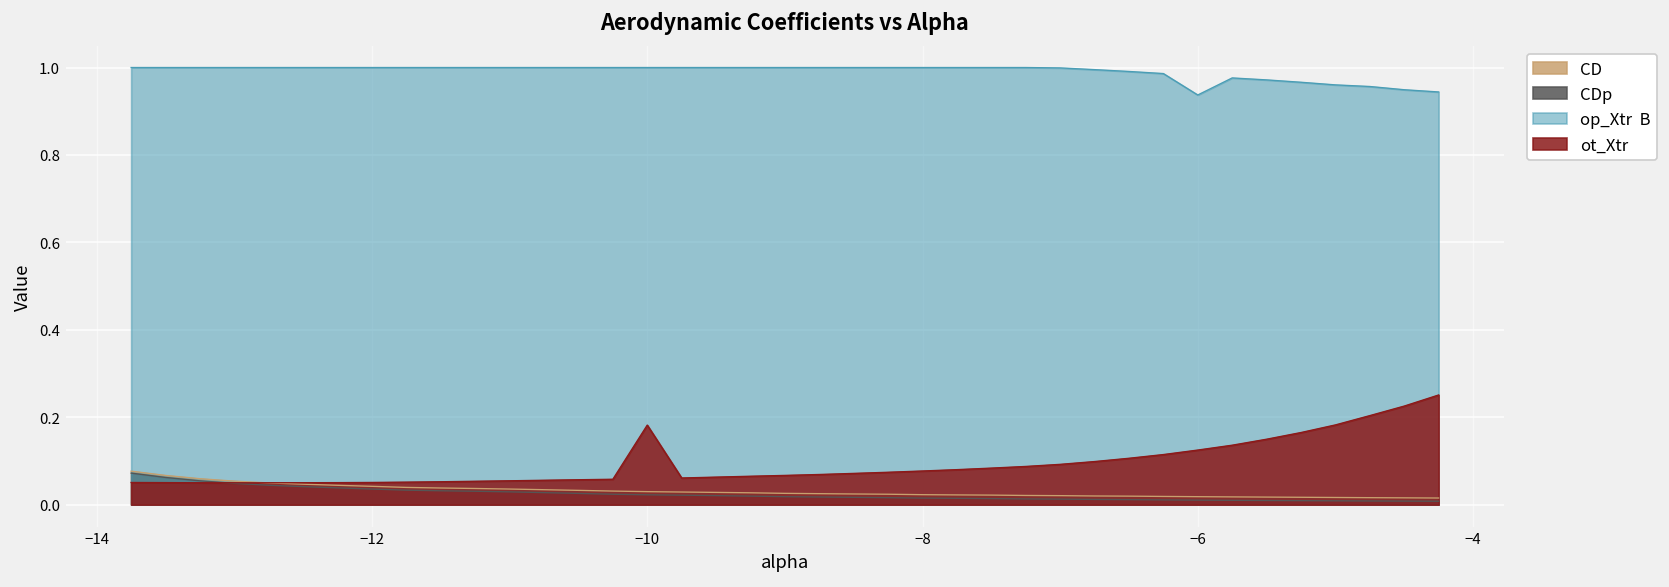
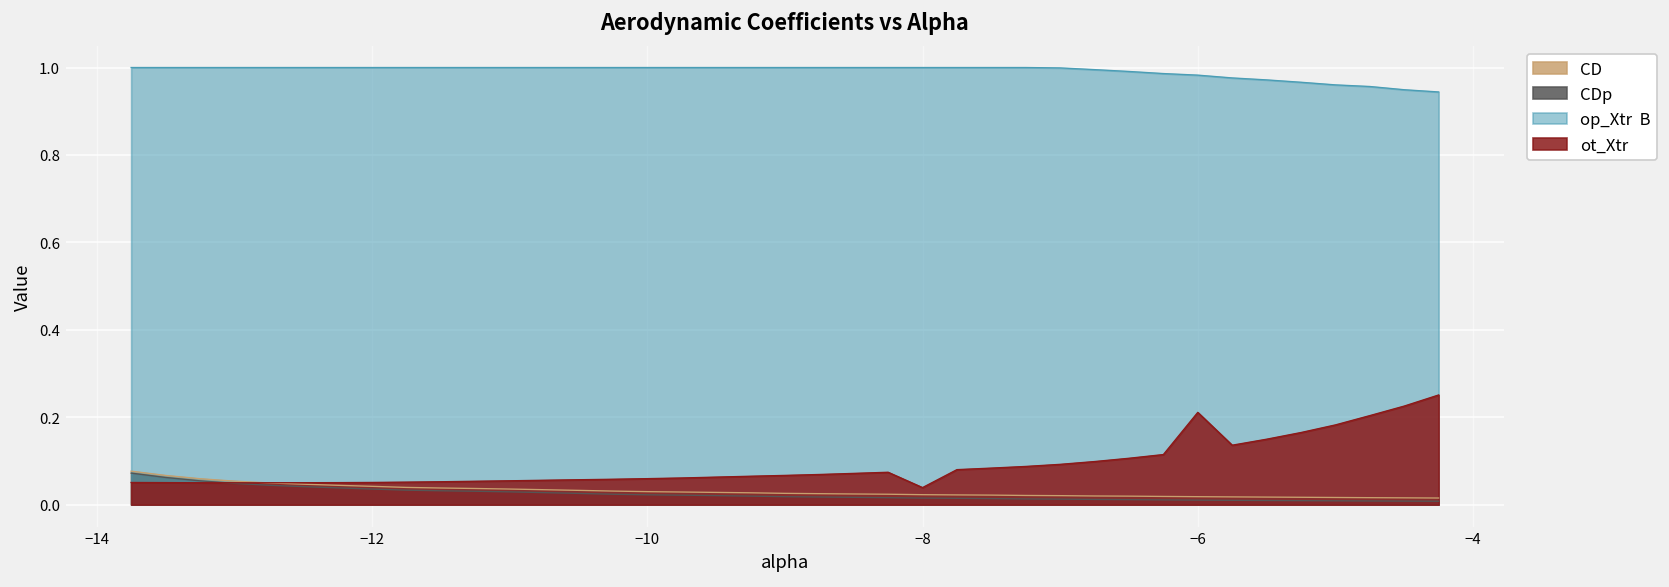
  {
    "CD": {
      "−10": 0.03,
      "−8": 0.02,
      "−6": 0.02
    },
    "CDp": {
      "−10": 0.02,
      "−8": 0.01,
      "−6": 0.01
    },
    "op_Xtr B": {
      "−12": 1.00,
      "−10": 1.00,
      "−8": 1.00,
-     "−6": 0.94
+     "−6": 0.98
    },
    "ot_Xtr": {
      "−12": 0.05,
-     "−10": 0.18,
-     "−8": 0.08,
-     "−6": 0.12
+     "−10": 0.06,
+     "−8": 0.04,
+     "−6": 0.21
    }
  }
